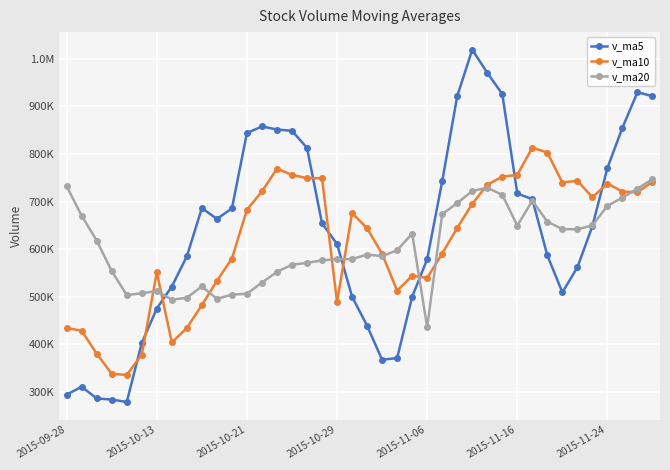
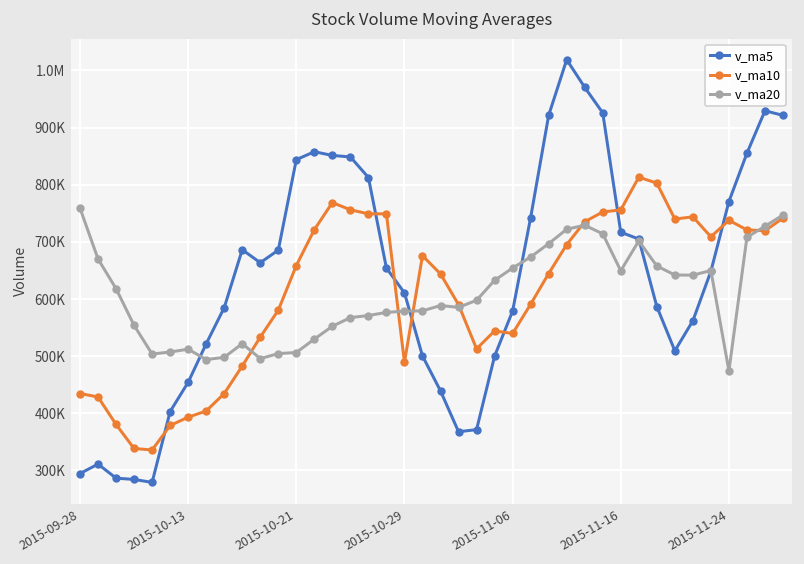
  {
    "v_ma5": {
      "2015-09-28": 290000,
-     "2015-10-13": 480000,
+     "2015-10-13": 450000,
      "2015-10-21": 840000,
      "2015-10-29": 610000,
      "2015-11-06": 580000,
      "2015-11-16": 720000,
      "2015-11-24": 770000
    },
    "v_ma10": {
      "2015-09-28": 430000,
-     "2015-10-13": 550000,
-     "2015-10-21": 680000,
+     "2015-10-13": 390000,
+     "2015-10-21": 660000,
      "2015-10-29": 490000,
      "2015-11-06": 540000,
      "2015-11-16": 760000,
      "2015-11-24": 740000
    },
    "v_ma20": {
-     "2015-09-28": 730000,
+     "2015-09-28": 760000,
      "2015-10-13": 510000,
      "2015-10-21": 510000,
      "2015-10-29": 580000,
-     "2015-11-06": 440000,
+     "2015-11-06": 650000,
      "2015-11-16": 650000,
-     "2015-11-24": 690000
+     "2015-11-24": 470000
    }
  }
